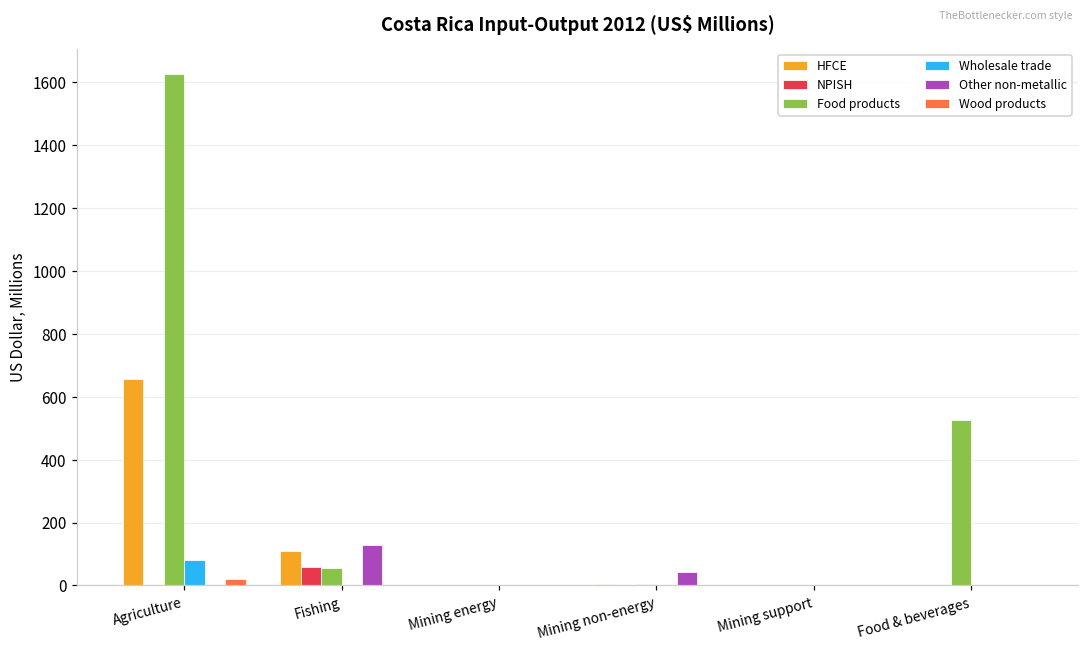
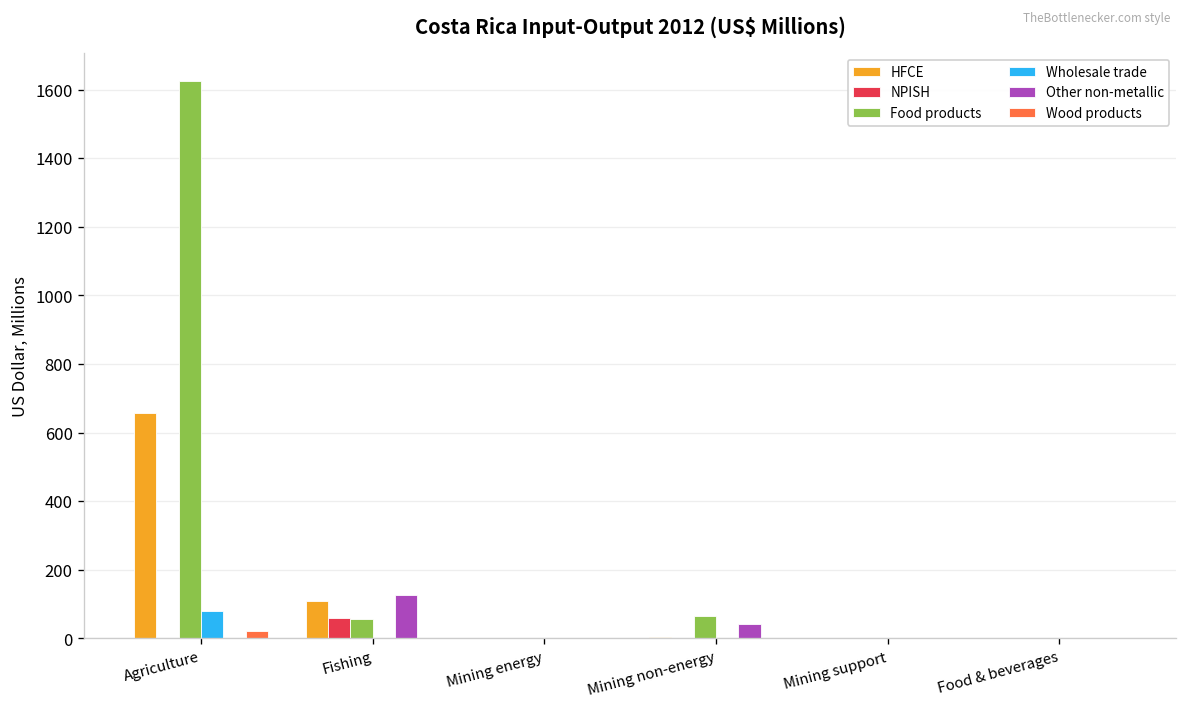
  {
    "HFCE": {
      "Agriculture": 660,
      "Fishing": 110
    },
    "NPISH": {
      "Fishing": 60,
      "Mining energy": 0,
      "Mining non-energy": 0,
      "Mining support": 0,
      "Food & beverages": 0
    },
    "Food products": {
      "Agriculture": 1630,
      "Fishing": 60,
-     "Mining non-energy": 10,
-     "Food & beverages": 520
+     "Mining non-energy": 70,
+     "Food & beverages": 0
    },
    "Wholesale trade": {
      "Agriculture": 80,
      "Fishing": 0,
      "Mining support": 0
    },
    "Other non-metallic": {
      "Fishing": 130,
      "Mining non-energy": 40,
      "Mining support": 0
    },
    "Wood products": {
      "Agriculture": 20,
      "Fishing": 0,
      "Mining energy": 0,
      "Mining support": 0
    }
  }
